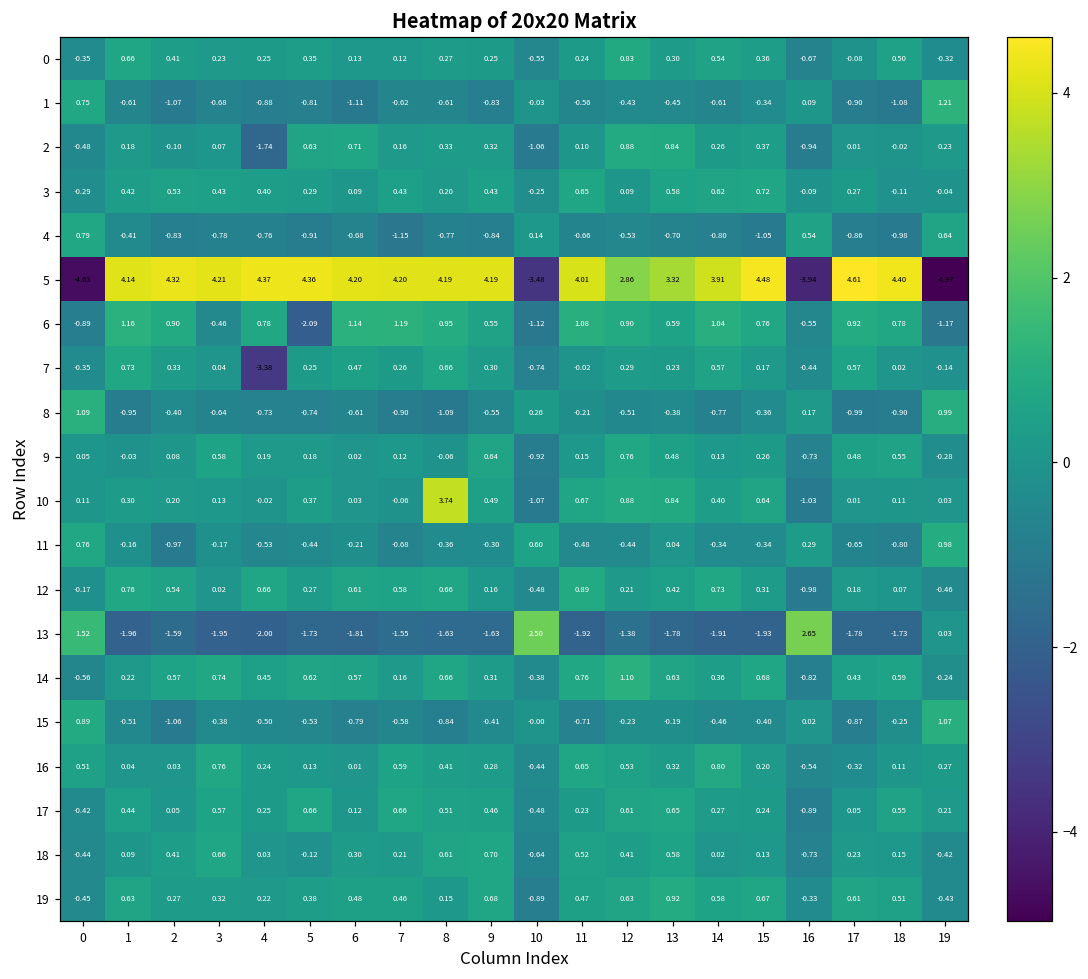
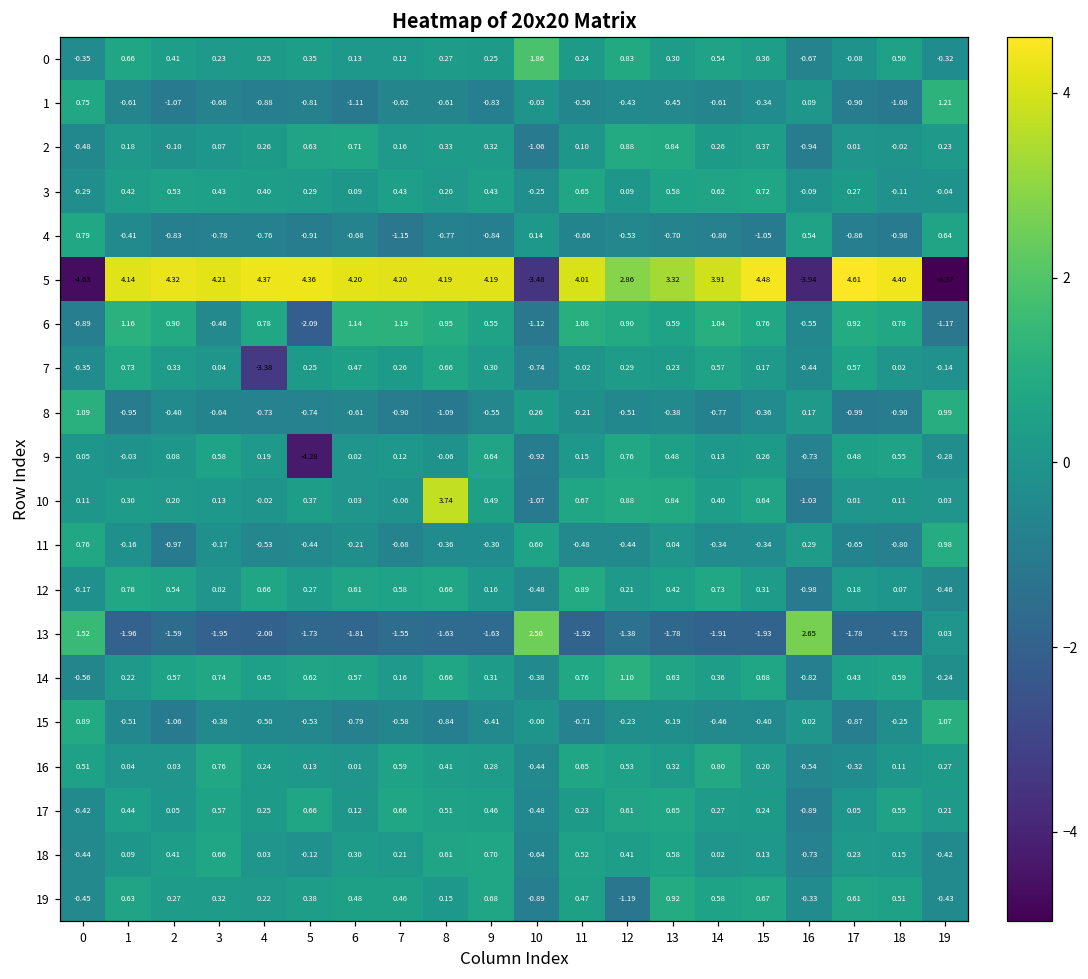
  {
    "0": {
      "0": -0.35,
      "1": 0.66,
      "2": 0.41,
      "3": 0.23,
      "4": 0.25,
      "5": 0.35,
      "6": 0.13,
      "7": 0.12,
      "8": 0.27,
      "9": 0.25,
-     "10": -0.55,
+     "10": 1.86,
      "11": 0.24,
      "12": 0.83,
      "13": 0.30,
      "14": 0.54,
      "15": 0.36,
      "16": -0.67,
      "17": -0.08,
      "18": 0.50,
      "19": -0.32
    },
    "2": {
      "0": -0.48,
      "1": 0.18,
      "2": -0.10,
      "3": 0.07,
-     "4": -1.74,
+     "4": 0.26,
      "5": 0.63,
      "6": 0.71,
      "7": 0.16,
      "8": 0.33,
      "9": 0.32,
      "10": -1.06,
      "11": 0.10,
      "12": 0.88,
      "13": 0.84,
      "14": 0.26,
      "15": 0.37,
      "16": -0.94,
      "17": 0.01,
      "18": -0.02,
      "19": 0.23
    },
    "9": {
      "0": 0.05,
      "1": -0.03,
      "2": 0.08,
      "3": 0.58,
      "4": 0.19,
-     "5": 0.18,
+     "5": -4.28,
      "6": 0.02,
      "7": 0.12,
      "8": -0.06,
      "9": 0.64,
      "10": -0.92,
      "11": 0.15,
      "12": 0.76,
      "13": 0.48,
      "14": 0.13,
      "15": 0.26,
      "16": -0.73,
      "17": 0.48,
      "18": 0.55,
      "19": -0.28
    },
    "19": {
      "0": -0.45,
      "1": 0.63,
      "2": 0.27,
      "3": 0.32,
      "4": 0.22,
      "5": 0.38,
      "6": 0.48,
      "7": 0.46,
      "8": 0.15,
      "9": 0.68,
      "10": -0.89,
      "11": 0.47,
-     "12": 0.63,
+     "12": -1.19,
      "13": 0.92,
      "14": 0.58,
      "15": 0.67,
      "16": -0.33,
      "17": 0.61,
      "18": 0.51,
      "19": -0.43
    }
  }
